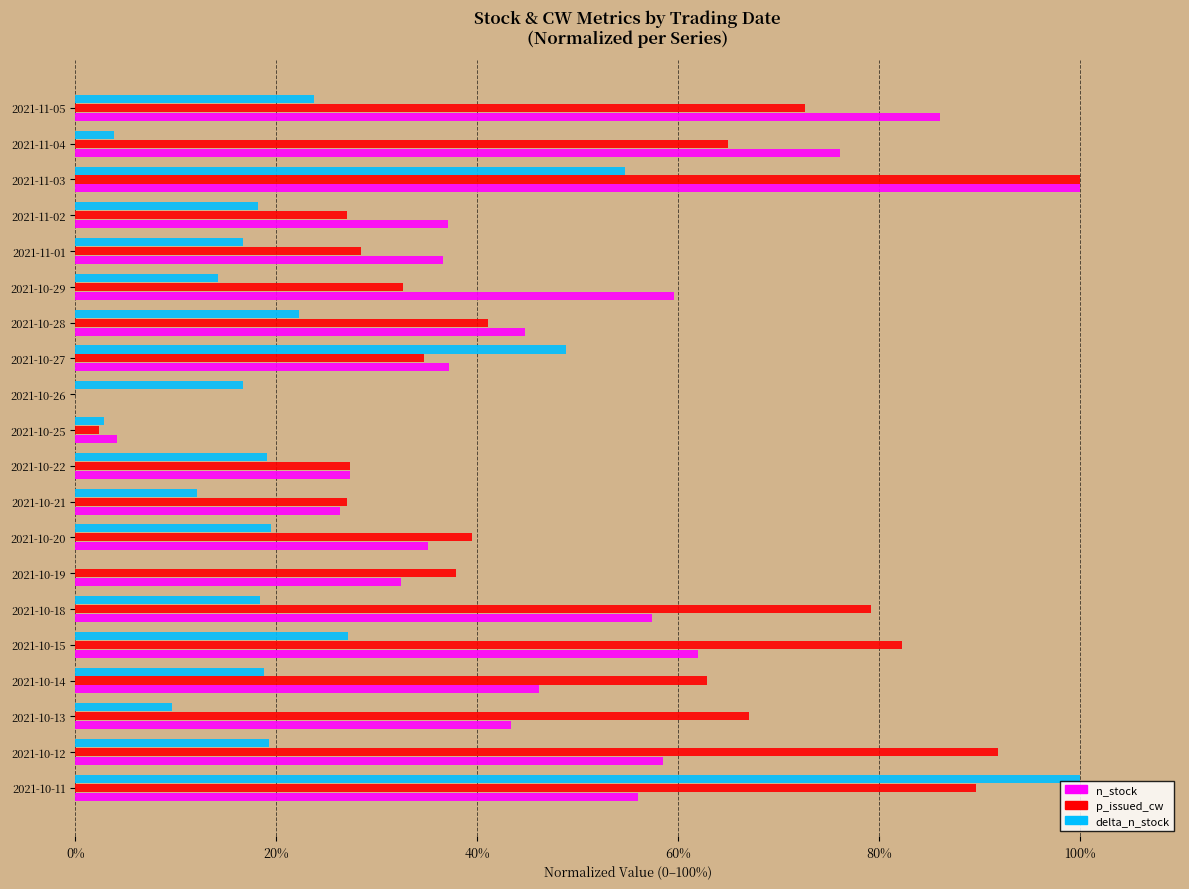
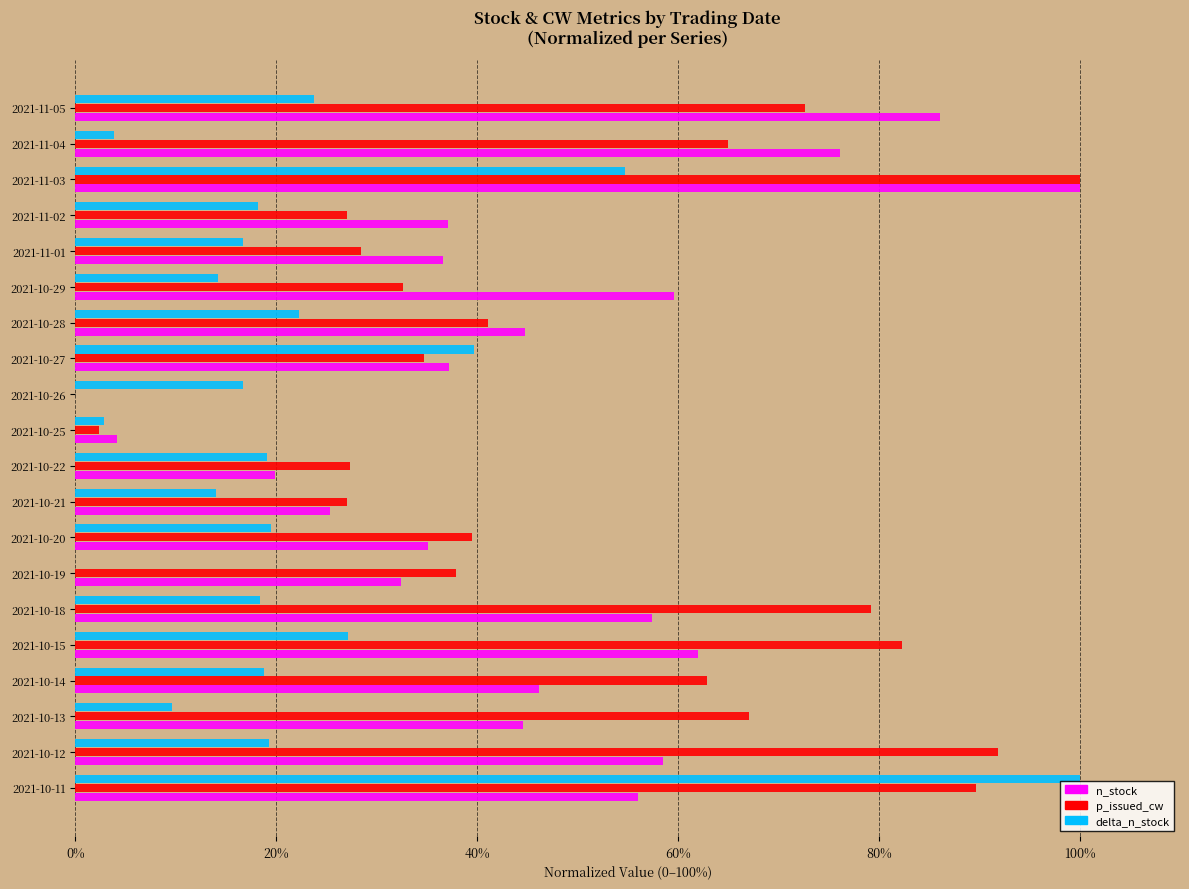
  {
    "n_stock": {
      "2021-11-05": "86.1%",
      "2021-11-04": "76.1%",
      "2021-11-03": "100.0%",
      "2021-11-02": "37.1%",
      "2021-11-01": "36.6%",
      "2021-10-29": "59.6%",
      "2021-10-28": "44.8%",
      "2021-10-27": "37.2%",
      "2021-10-26": "0.0%",
      "2021-10-25": "4.1%",
-     "2021-10-22": "27.4%",
-     "2021-10-21": "26.3%",
+     "2021-10-22": "19.9%",
+     "2021-10-21": "25.4%",
      "2021-10-20": "35.2%",
      "2021-10-19": "32.5%",
      "2021-10-18": "57.4%",
      "2021-10-15": "62.0%",
      "2021-10-14": "46.2%",
-     "2021-10-13": "43.3%",
+     "2021-10-13": "44.6%",
      "2021-10-12": "58.6%",
      "2021-10-11": "56.1%"
    },
    "p_issued_cw": {
      "2021-11-05": "72.6%",
      "2021-11-04": "65.0%",
      "2021-11-03": "100.0%",
      "2021-11-02": "27.1%",
      "2021-11-01": "28.4%",
      "2021-10-29": "32.6%",
      "2021-10-28": "41.1%",
      "2021-10-27": "34.7%",
      "2021-10-26": "0.0%",
      "2021-10-25": "2.4%",
      "2021-10-22": "27.4%",
      "2021-10-21": "27.1%",
      "2021-10-20": "39.5%",
      "2021-10-19": "37.9%",
      "2021-10-18": "79.2%",
      "2021-10-15": "82.4%",
      "2021-10-14": "62.9%",
      "2021-10-13": "67.1%",
      "2021-10-12": "91.8%",
      "2021-10-11": "89.7%"
    },
    "delta_n_stock": {
      "2021-11-05": "23.7%",
      "2021-11-04": "3.8%",
      "2021-11-03": "54.8%",
      "2021-11-02": "18.2%",
      "2021-11-01": "16.7%",
      "2021-10-29": "14.2%",
      "2021-10-28": "22.3%",
-     "2021-10-27": "48.8%",
+     "2021-10-27": "39.7%",
      "2021-10-26": "16.7%",
      "2021-10-25": "2.9%",
      "2021-10-22": "19.0%",
-     "2021-10-21": "12.1%",
+     "2021-10-21": "14.0%",
      "2021-10-20": "19.4%",
      "2021-10-19": "0.0%",
      "2021-10-18": "18.4%",
      "2021-10-15": "27.1%",
      "2021-10-14": "18.8%",
      "2021-10-13": "9.6%",
      "2021-10-12": "19.3%",
      "2021-10-11": "100.0%"
    }
  }
